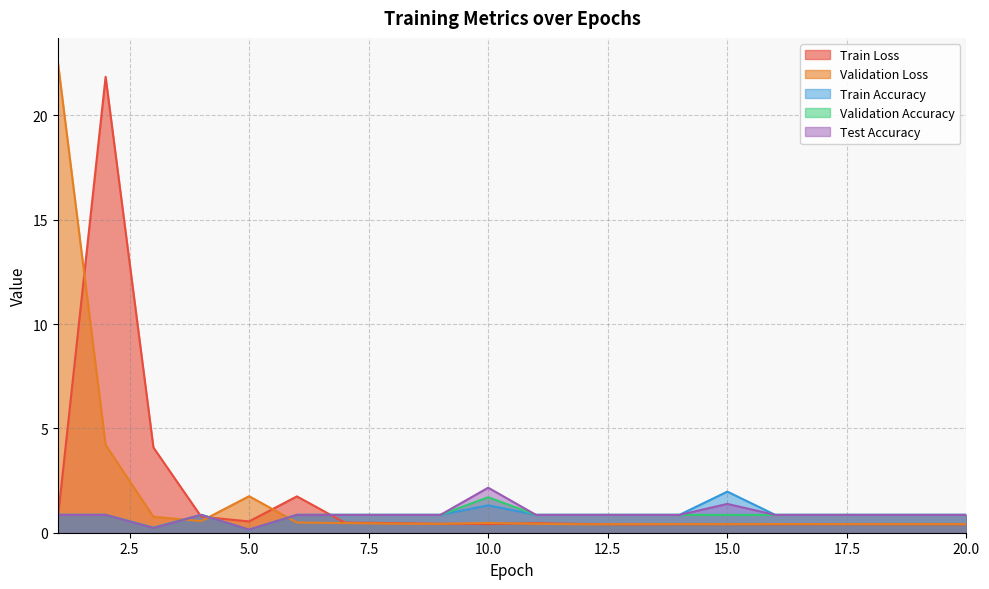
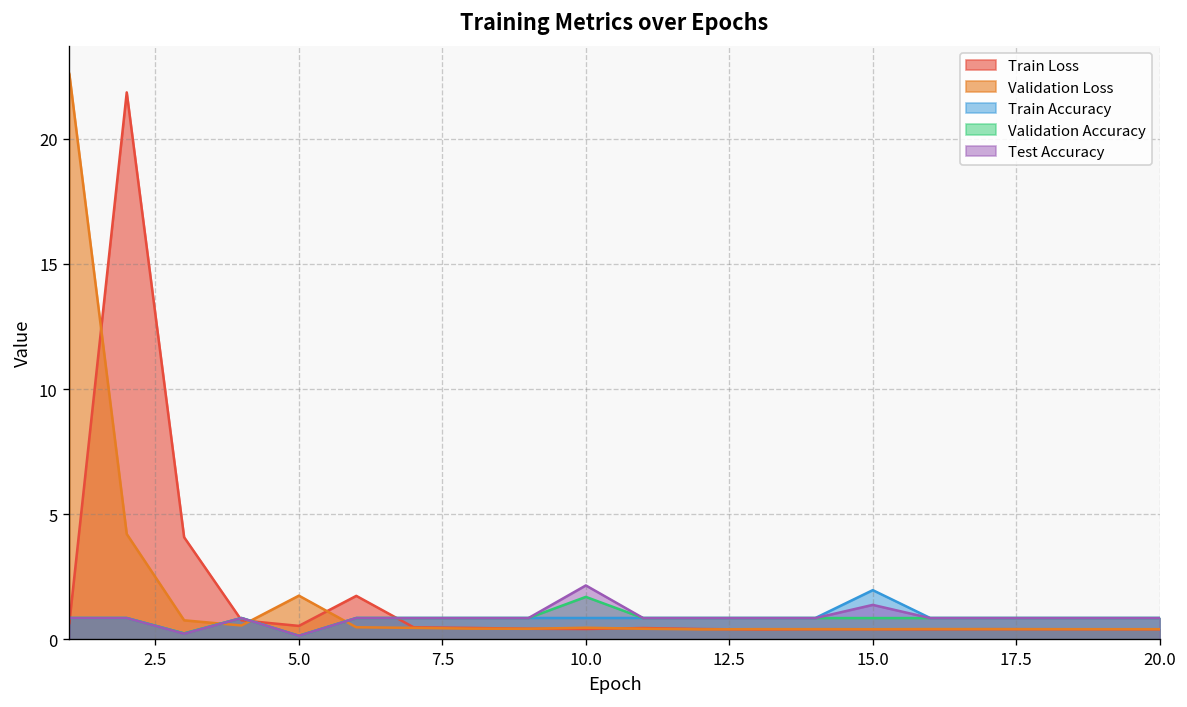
  {
    "Train Accuracy": {
-     "10.0": 1.3,
+     "10.0": 0.9,
      "15.0": 2.0
    },
    "Validation Accuracy": {
      "10.0": 1.7,
      "15.0": 0.9
    },
    "Test Accuracy": {
      "10.0": 2.2,
      "15.0": 1.4
    }
  }
